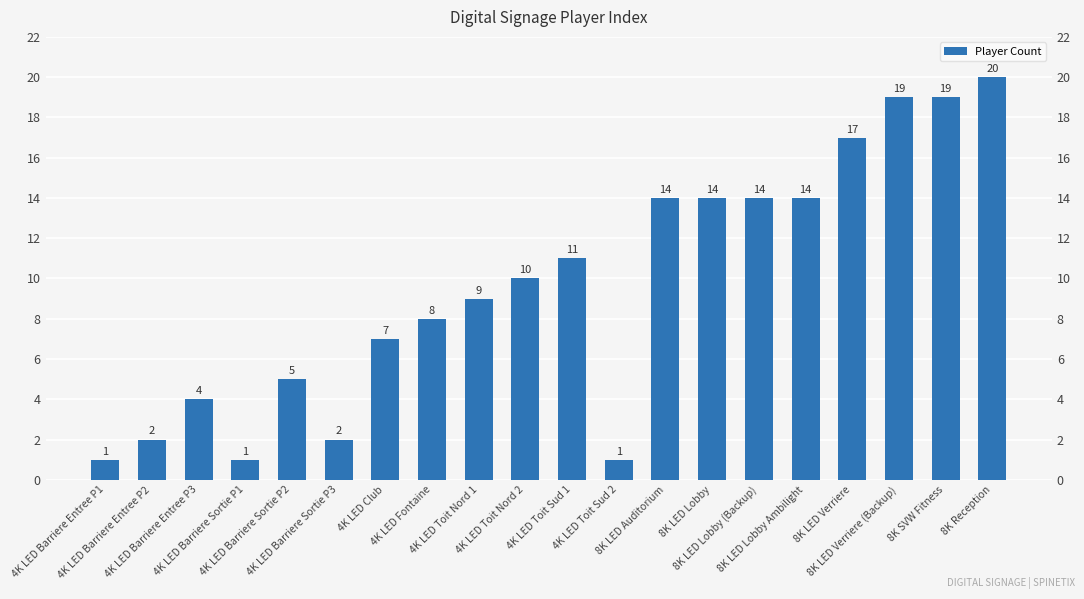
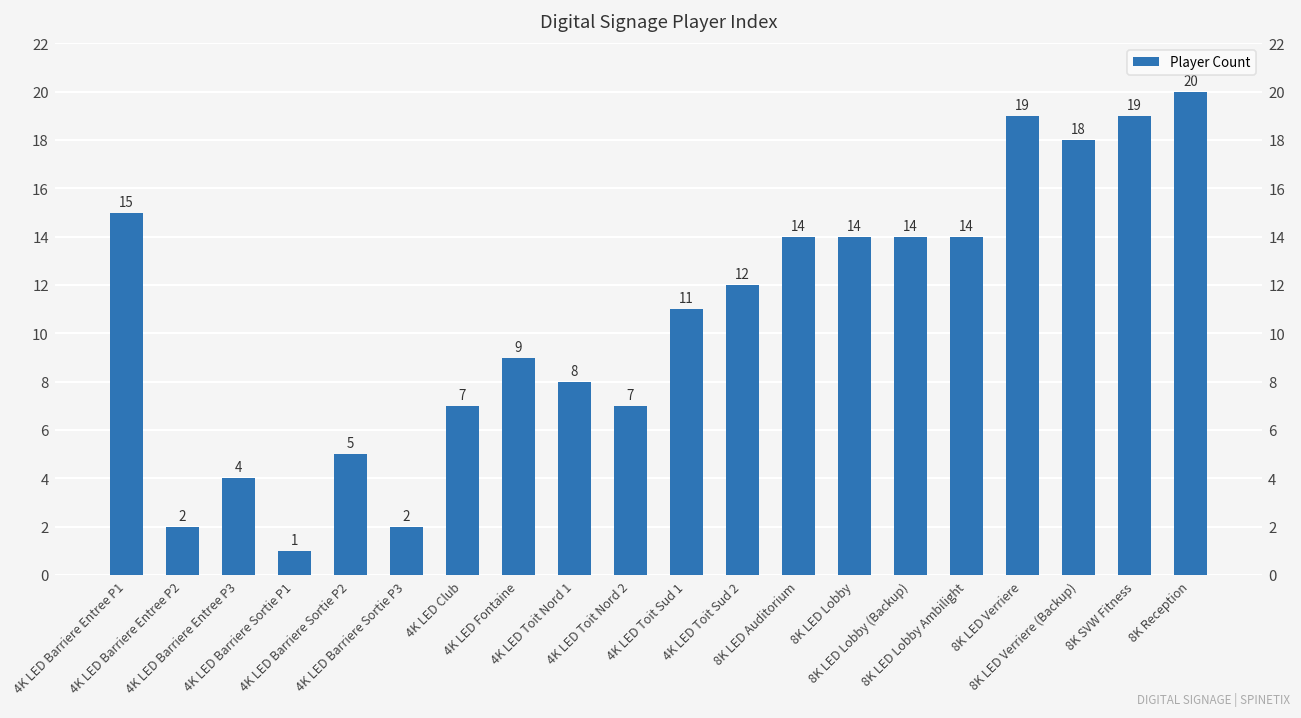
  {
-   "4K LED Barriere Entree P1": 1,
+   "4K LED Barriere Entree P1": 15,
    "4K LED Barriere Entree P2": 2,
    "4K LED Barriere Entree P3": 4,
    "4K LED Barriere Sortie P1": 1,
    "4K LED Barriere Sortie P2": 5,
    "4K LED Barriere Sortie P3": 2,
    "4K LED Club": 7,
-   "4K LED Fontaine": 8,
-   "4K LED Toit Nord 1": 9,
-   "4K LED Toit Nord 2": 10,
+   "4K LED Fontaine": 9,
+   "4K LED Toit Nord 1": 8,
+   "4K LED Toit Nord 2": 7,
    "4K LED Toit Sud 1": 11,
-   "4K LED Toit Sud 2": 1,
+   "4K LED Toit Sud 2": 12,
    "8K LED Auditorium": 14,
    "8K LED Lobby": 14,
    "8K LED Lobby (Backup)": 14,
    "8K LED Lobby Ambilight": 14,
-   "8K LED Verriere": 17,
-   "8K LED Verriere (Backup)": 19,
+   "8K LED Verriere": 19,
+   "8K LED Verriere (Backup)": 18,
    "8K SVW Fitness": 19,
    "8K Reception": 20
  }
